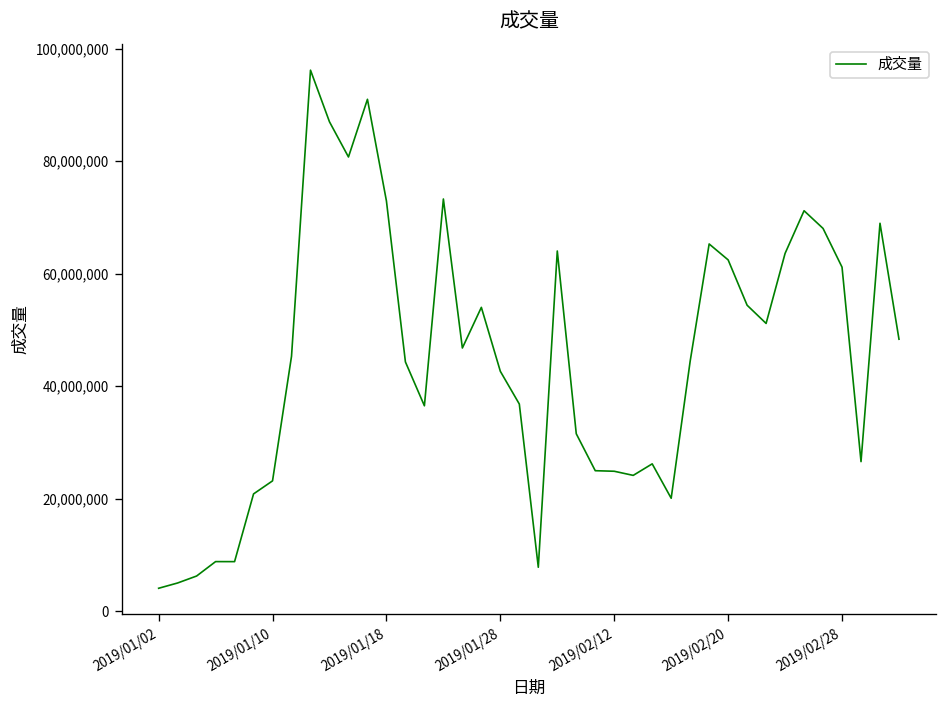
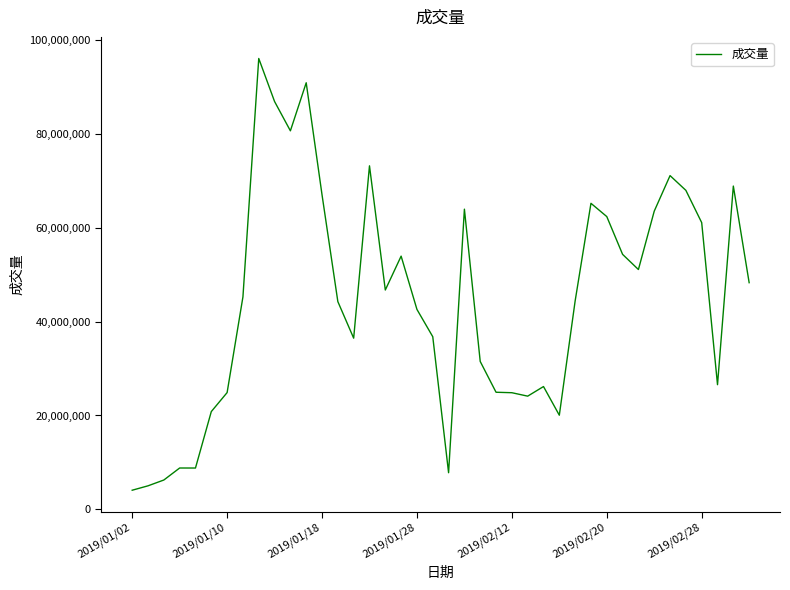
  {
    "2019/01/02": "4,000,000",
-   "2019/01/10": "23,000,000",
-   "2019/01/18": "73,000,000",
+   "2019/01/10": "25,000,000",
+   "2019/01/18": "67,000,000",
    "2019/01/28": "43,000,000",
    "2019/02/12": "25,000,000",
    "2019/02/20": "62,000,000",
    "2019/02/28": "61,000,000"
  }
